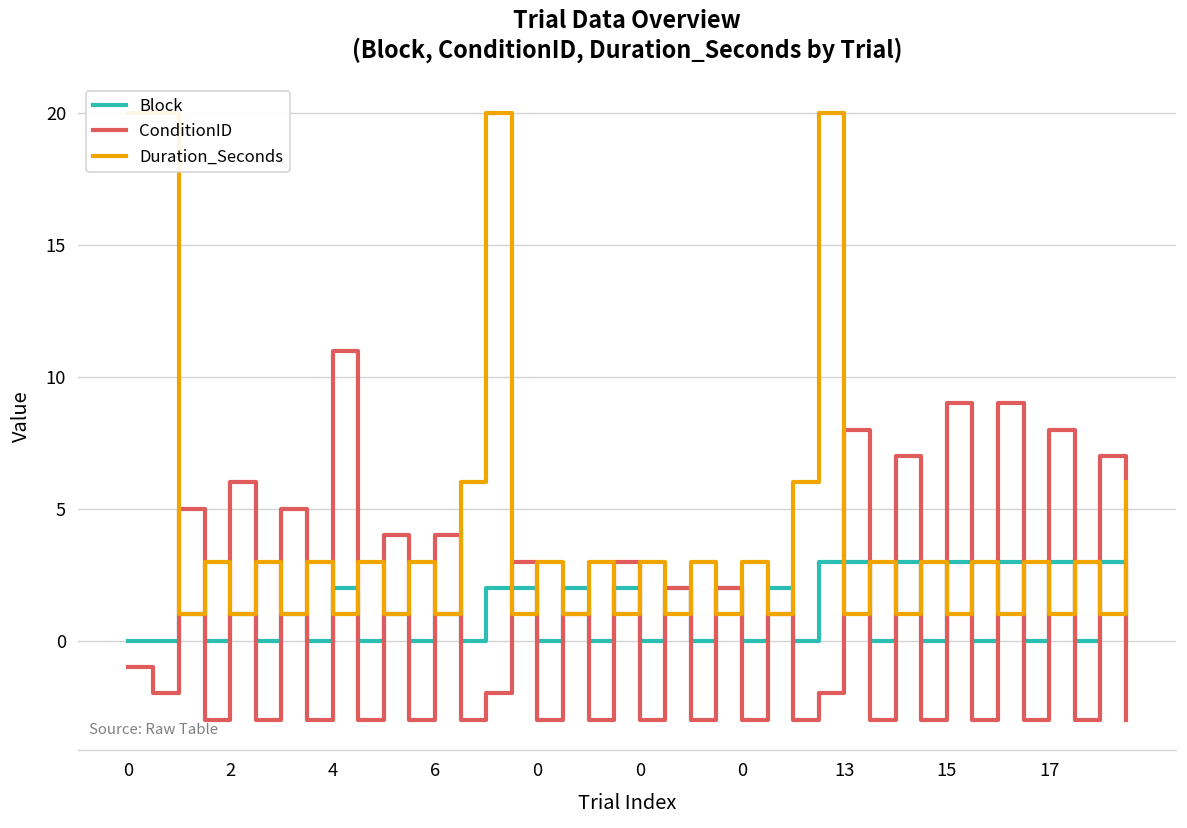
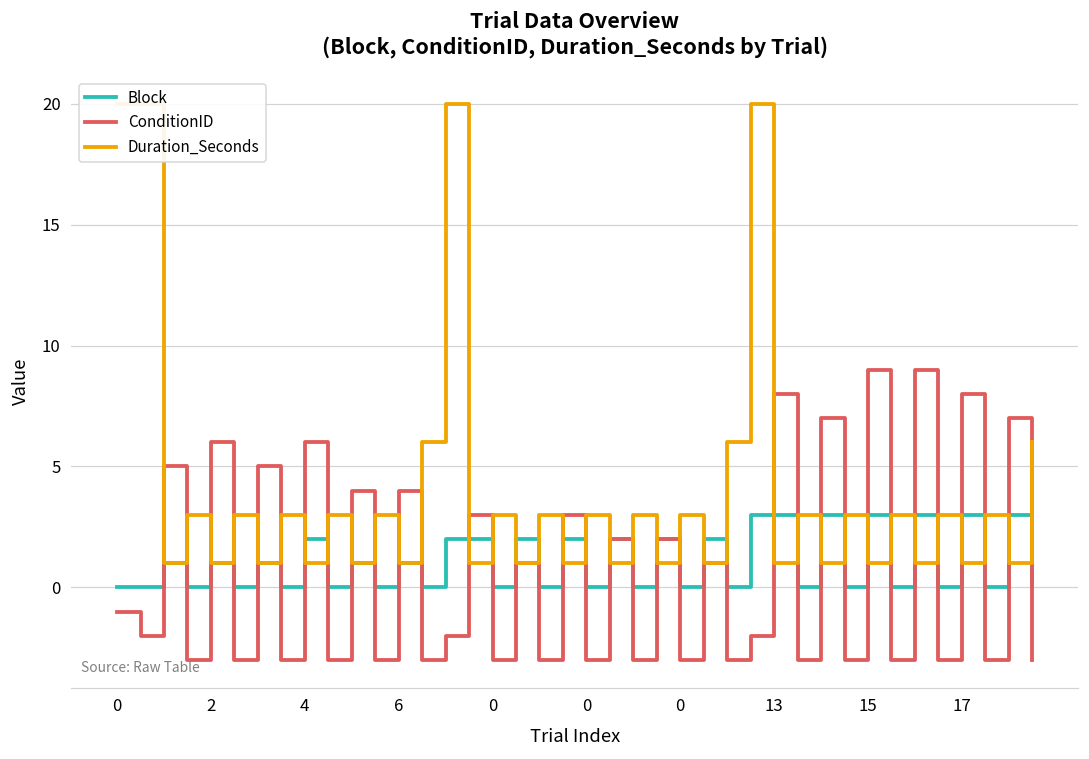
  {
    "Block": {
      "4": 2
    },
    "ConditionID": {
-     "4": 11
+     "4": 6
    },
    "Duration_Seconds": {
      "4": 1
    }
  }
